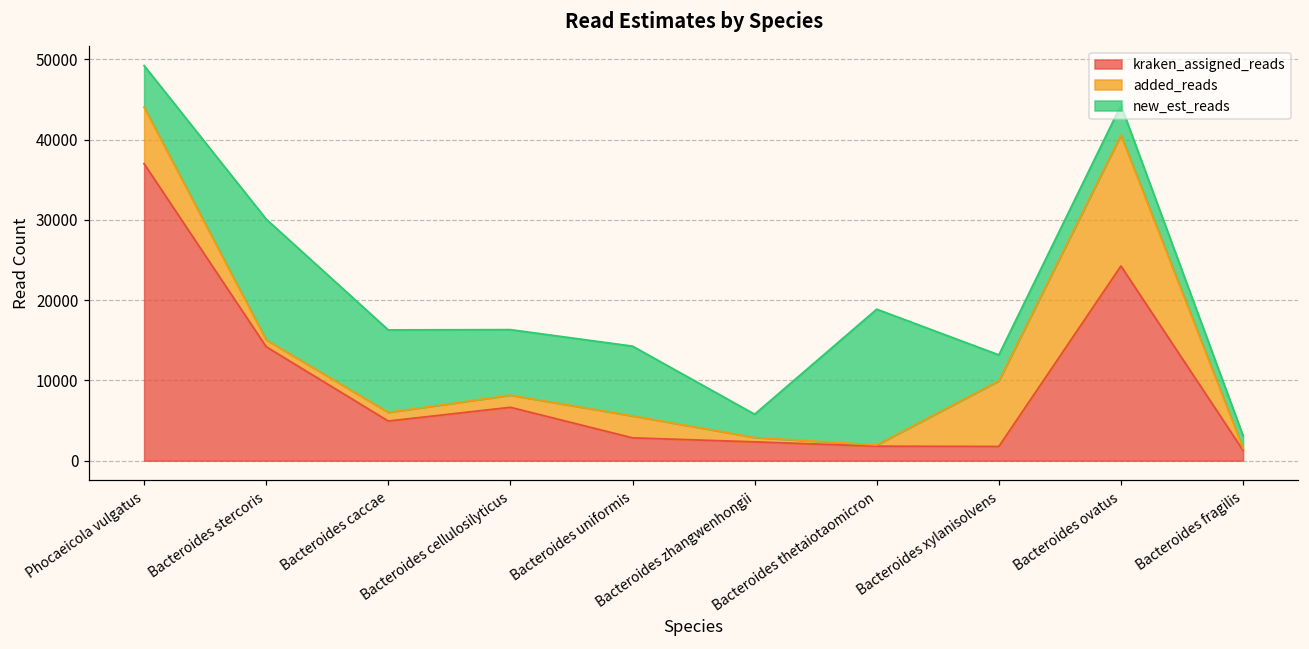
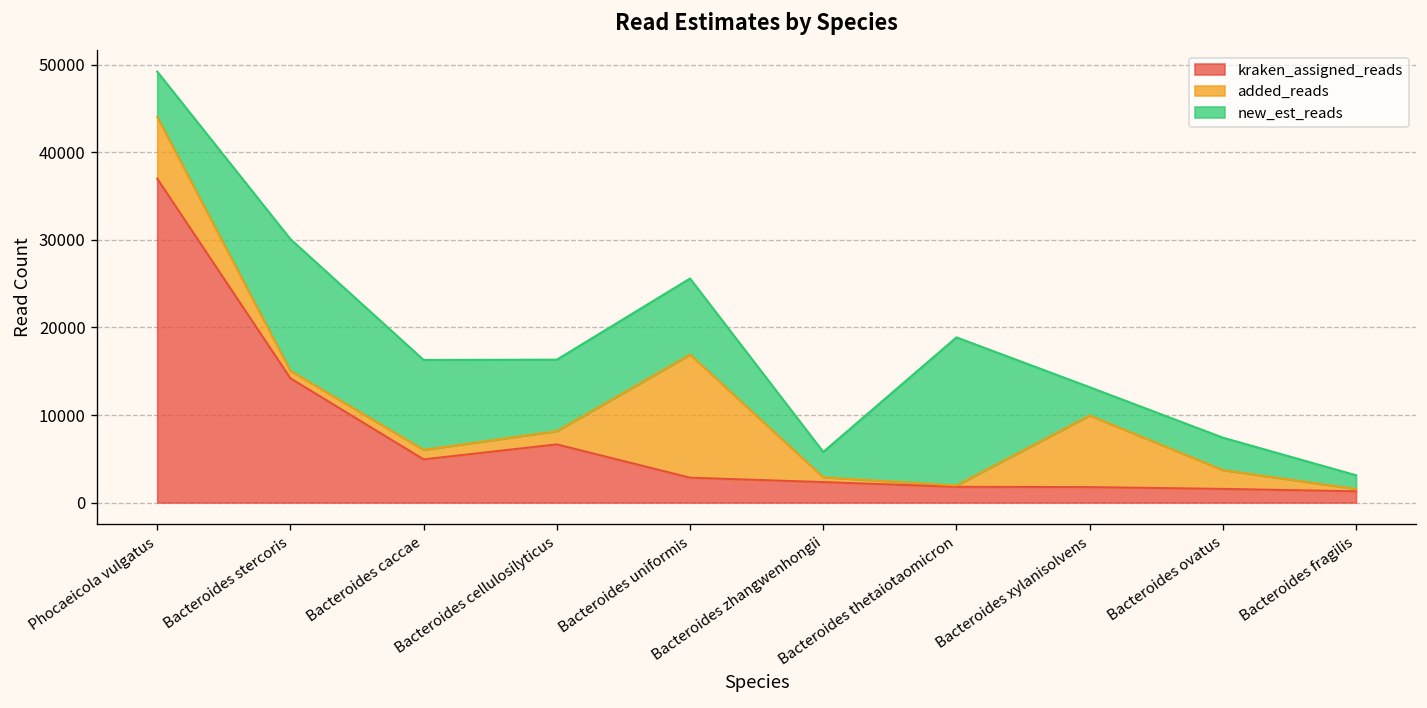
  {
    "kraken_assigned_reads": {
      "Phocaeicola vulgatus": 37000,
      "Bacteroides stercoris": 14000,
      "Bacteroides caccae": 5000,
      "Bacteroides cellulosilyticus": 7000,
      "Bacteroides uniformis": 3000,
      "Bacteroides zhangwenhongii": 2000,
      "Bacteroides xylanisolvens": 2000,
-     "Bacteroides ovatus": 24000
+     "Bacteroides ovatus": 2000
    },
    "added_reads": {
      "Phocaeicola vulgatus": 7000,
      "Bacteroides stercoris": 1000,
      "Bacteroides caccae": 1000,
      "Bacteroides cellulosilyticus": 2000,
-     "Bacteroides uniformis": 3000,
+     "Bacteroides uniformis": 14000,
      "Bacteroides zhangwenhongii": 1000,
      "Bacteroides xylanisolvens": 8000,
-     "Bacteroides ovatus": 16000
+     "Bacteroides ovatus": 2000
    },
    "new_est_reads": {
      "Phocaeicola vulgatus": 5000,
      "Bacteroides stercoris": 15000,
      "Bacteroides caccae": 10000,
      "Bacteroides cellulosilyticus": 8000,
      "Bacteroides uniformis": 9000,
      "Bacteroides zhangwenhongii": 3000,
      "Bacteroides thetaiotaomicron": 17000,
      "Bacteroides xylanisolvens": 3000,
      "Bacteroides fragilis": 2000
    }
  }
